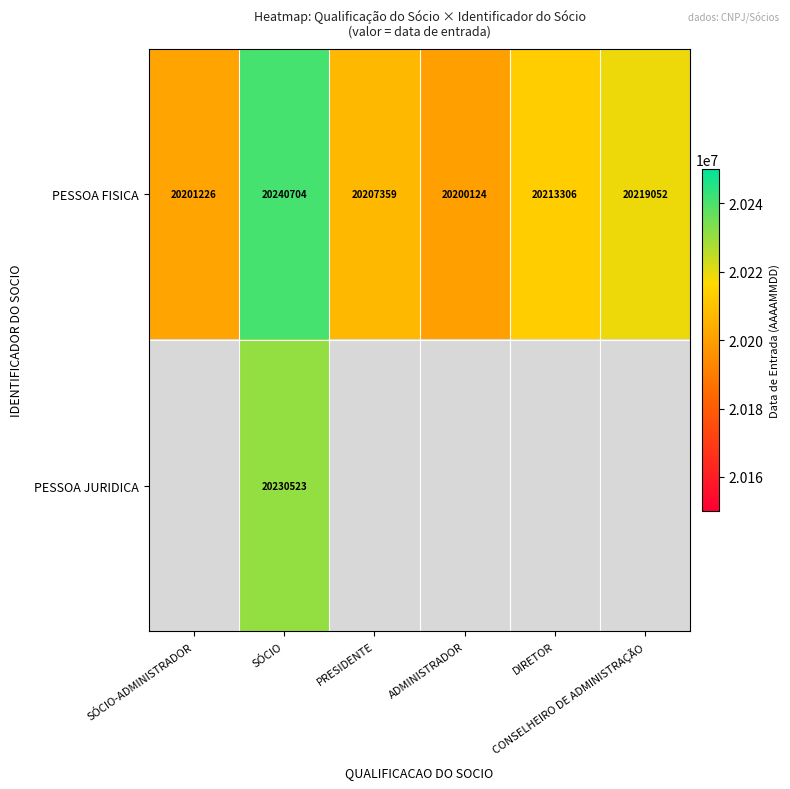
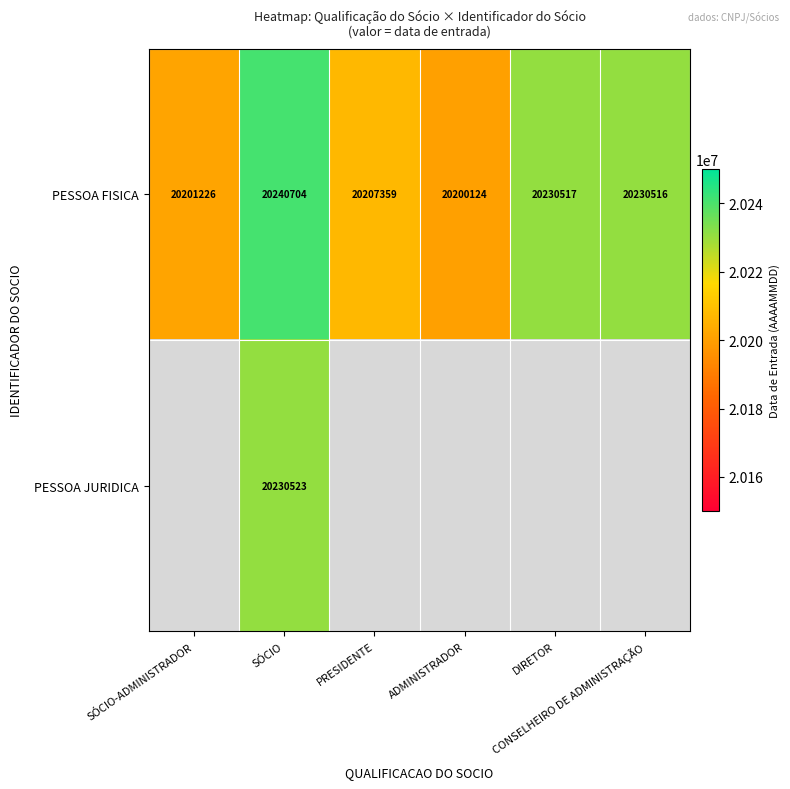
  {
    "PESSOA FISICA": {
      "SÓCIO-ADMINISTRADOR": 20201226,
      "SÓCIO": 20240704,
      "PRESIDENTE": 20207359,
      "ADMINISTRADOR": 20200124,
-     "DIRETOR": 20213306,
-     "CONSELHEIRO DE ADMINISTRAÇÃO": 20219052
+     "DIRETOR": 20230517,
+     "CONSELHEIRO DE ADMINISTRAÇÃO": 20230516
    },
    "PESSOA JURIDICA": {
      "SÓCIO": 20230523
    }
  }
